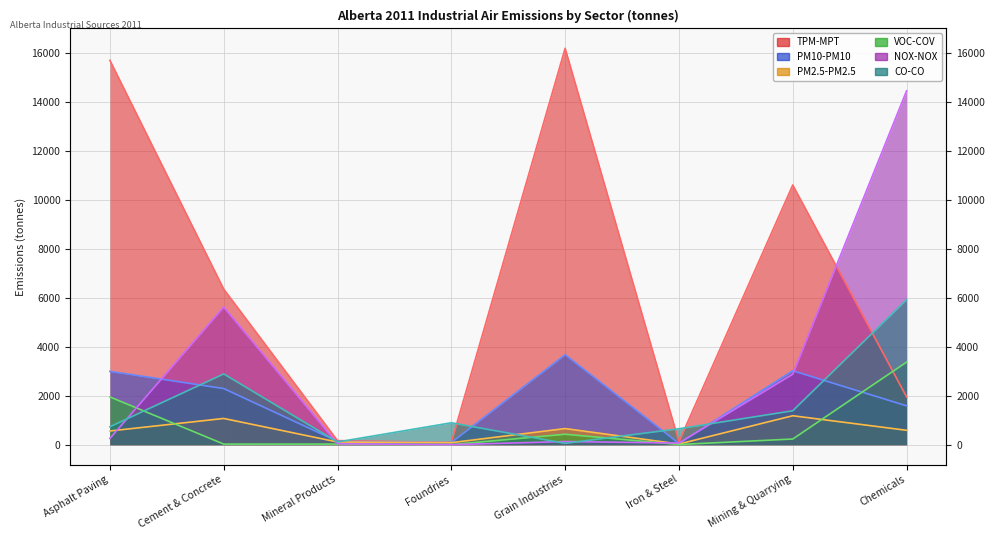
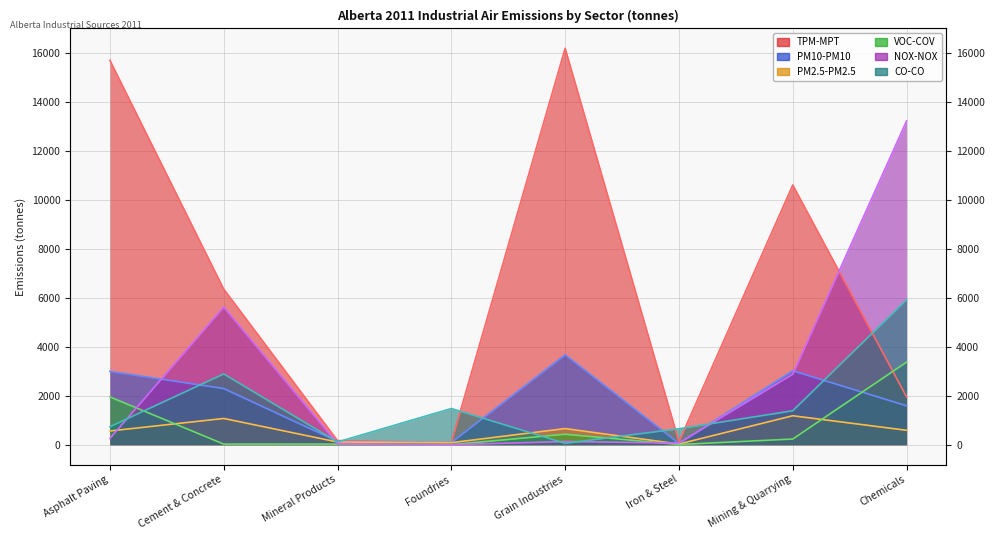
  {
    "TPM-MPT": {
      "Asphalt Paving": 15700,
      "Cement & Concrete": 6400,
      "Grain Industries": 16200,
      "Mining & Quarrying": 10600,
      "Chemicals": 2000
    },
    "PM10-PM10": {
      "Asphalt Paving": 3000,
      "Cement & Concrete": 2300,
      "Grain Industries": 3700,
      "Mining & Quarrying": 3000,
      "Chemicals": 1600
    },
    "PM2.5-PM2.5": {
      "Asphalt Paving": 600,
      "Cement & Concrete": 1100,
      "Grain Industries": 700,
      "Mining & Quarrying": 1200,
      "Chemicals": 600
    },
    "VOC-COV": {
      "Asphalt Paving": 2000,
      "Cement & Concrete": 0,
      "Grain Industries": 400,
      "Mining & Quarrying": 200,
      "Chemicals": 3400
    },
    "NOX-NOX": {
      "Asphalt Paving": 300,
      "Cement & Concrete": 5600,
      "Mining & Quarrying": 2900,
-     "Chemicals": 14400
+     "Chemicals": 13200
    },
    "CO-CO": {
      "Asphalt Paving": 700,
      "Cement & Concrete": 2900,
-     "Foundries": 900,
+     "Foundries": 1500,
      "Iron & Steel": 700,
      "Mining & Quarrying": 1400,
      "Chemicals": 5900
    }
  }
